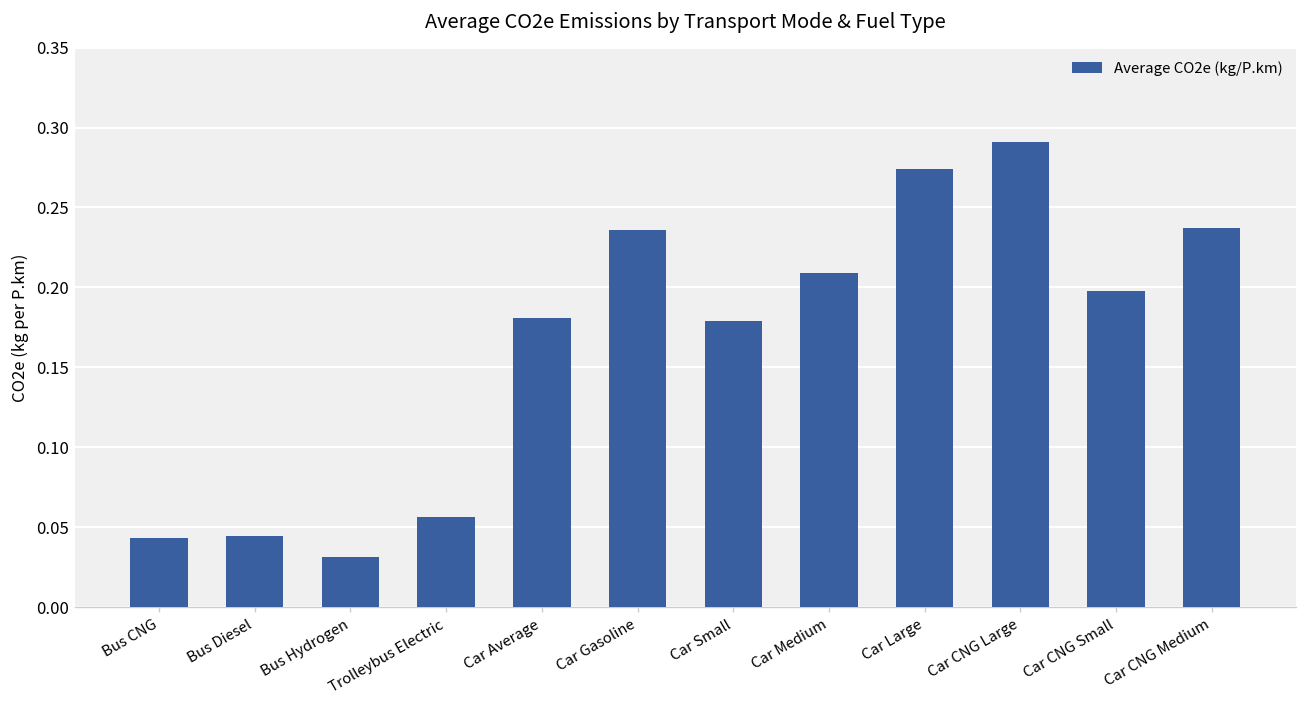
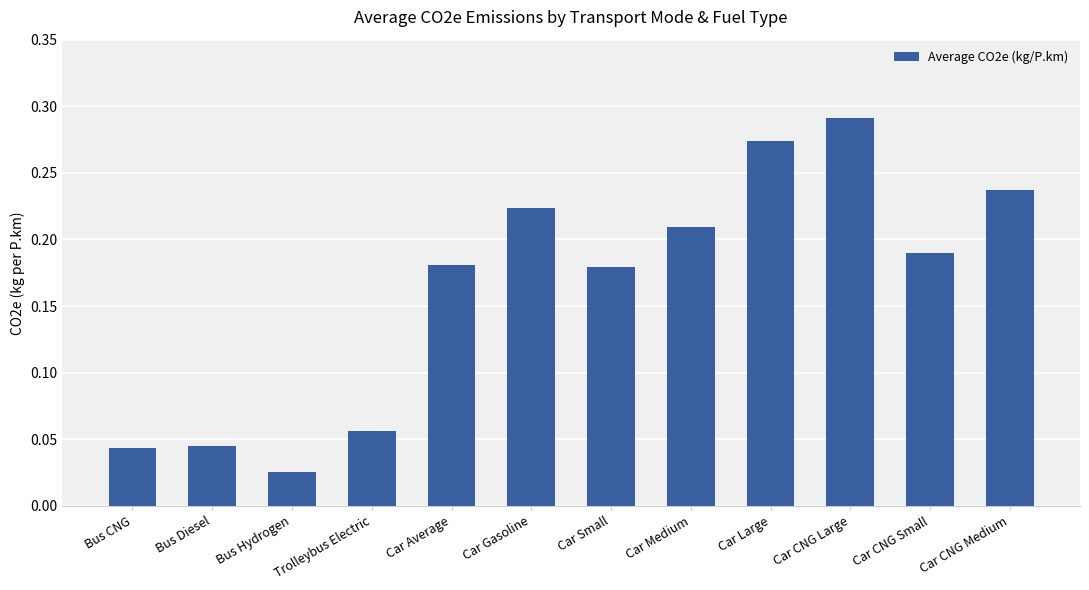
  {
    "Bus CNG": 0.044,
    "Bus Diesel": 0.045,
-   "Bus Hydrogen": 0.031,
+   "Bus Hydrogen": 0.025,
    "Trolleybus Electric": 0.056,
    "Car Average": 0.181,
-   "Car Gasoline": 0.236,
+   "Car Gasoline": 0.224,
    "Car Small": 0.179,
    "Car Medium": 0.209,
    "Car Large": 0.274,
    "Car CNG Large": 0.291,
-   "Car CNG Small": 0.198,
+   "Car CNG Small": 0.190,
    "Car CNG Medium": 0.237
  }
